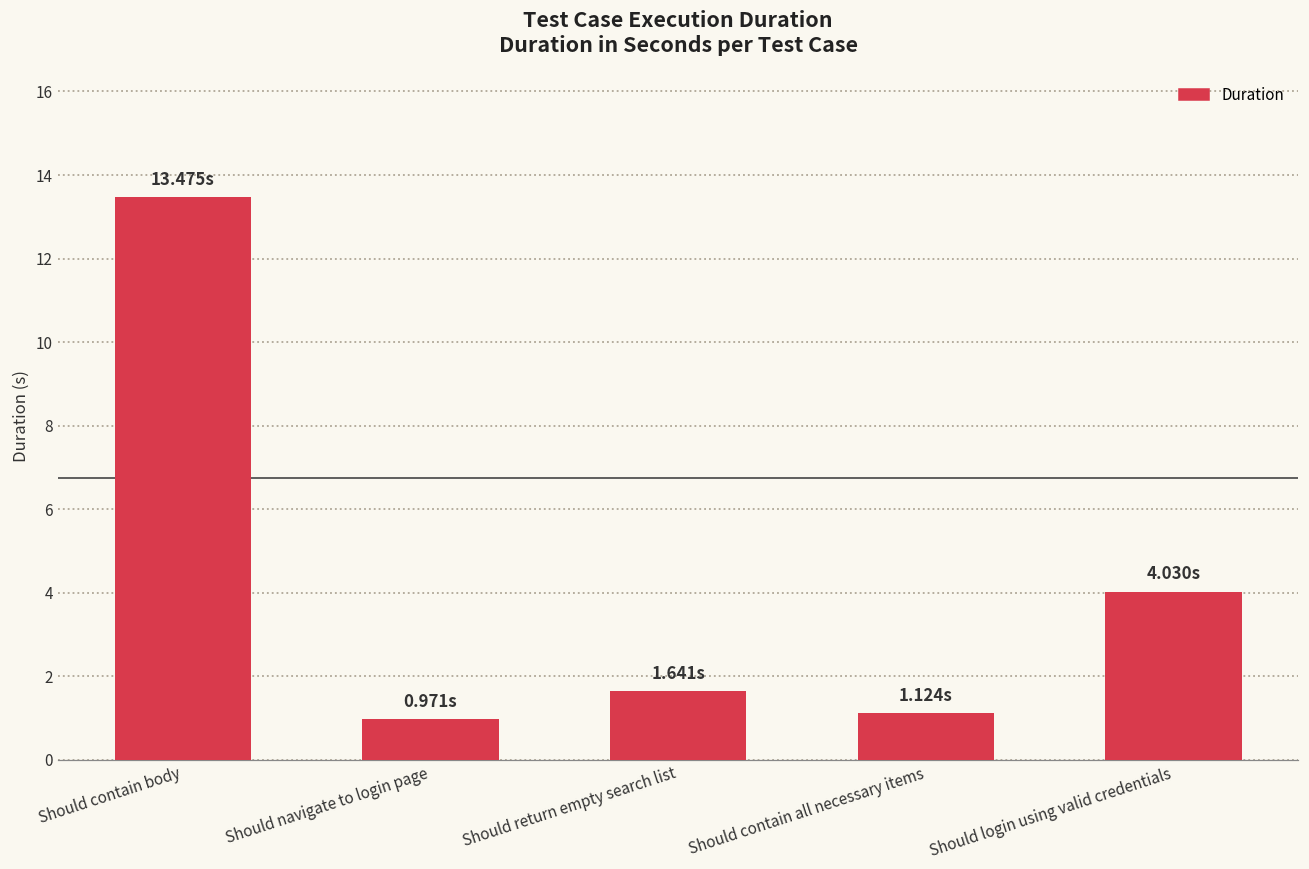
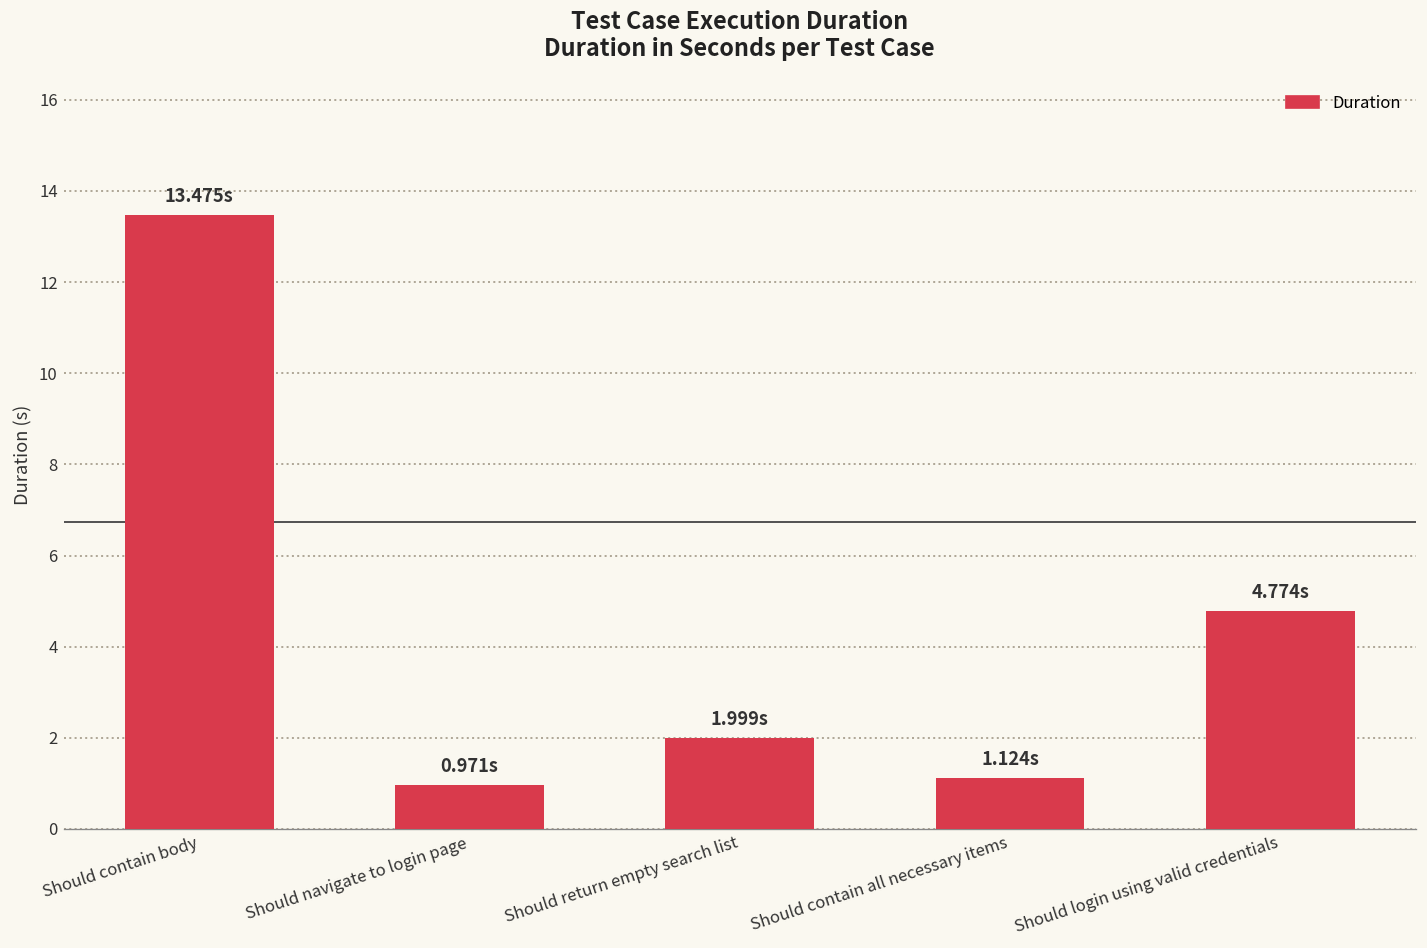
  {
    "Should contain body": "13.475s",
    "Should navigate to login page": "0.971s",
-   "Should return empty search list": "1.641s",
+   "Should return empty search list": "1.999s",
    "Should contain all necessary items": "1.124s",
-   "Should login using valid credentials": "4.030s"
+   "Should login using valid credentials": "4.774s"
  }
